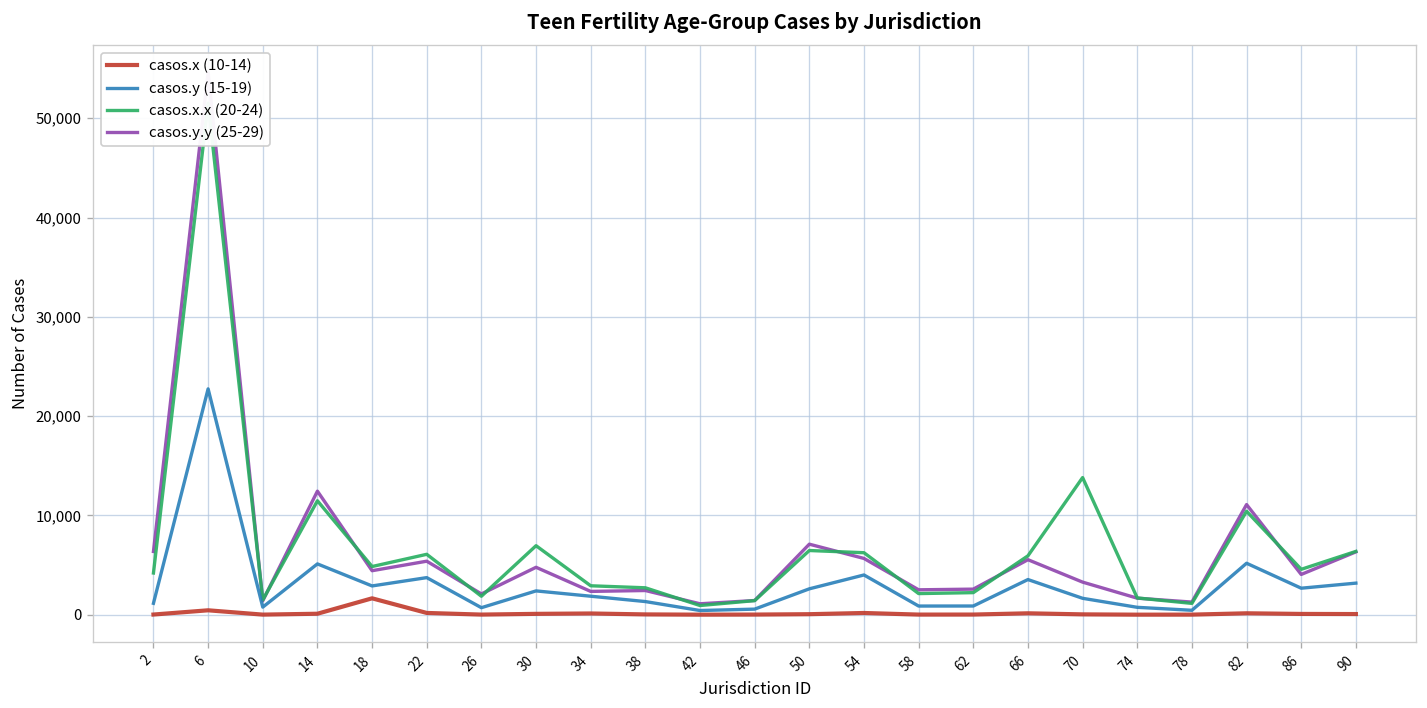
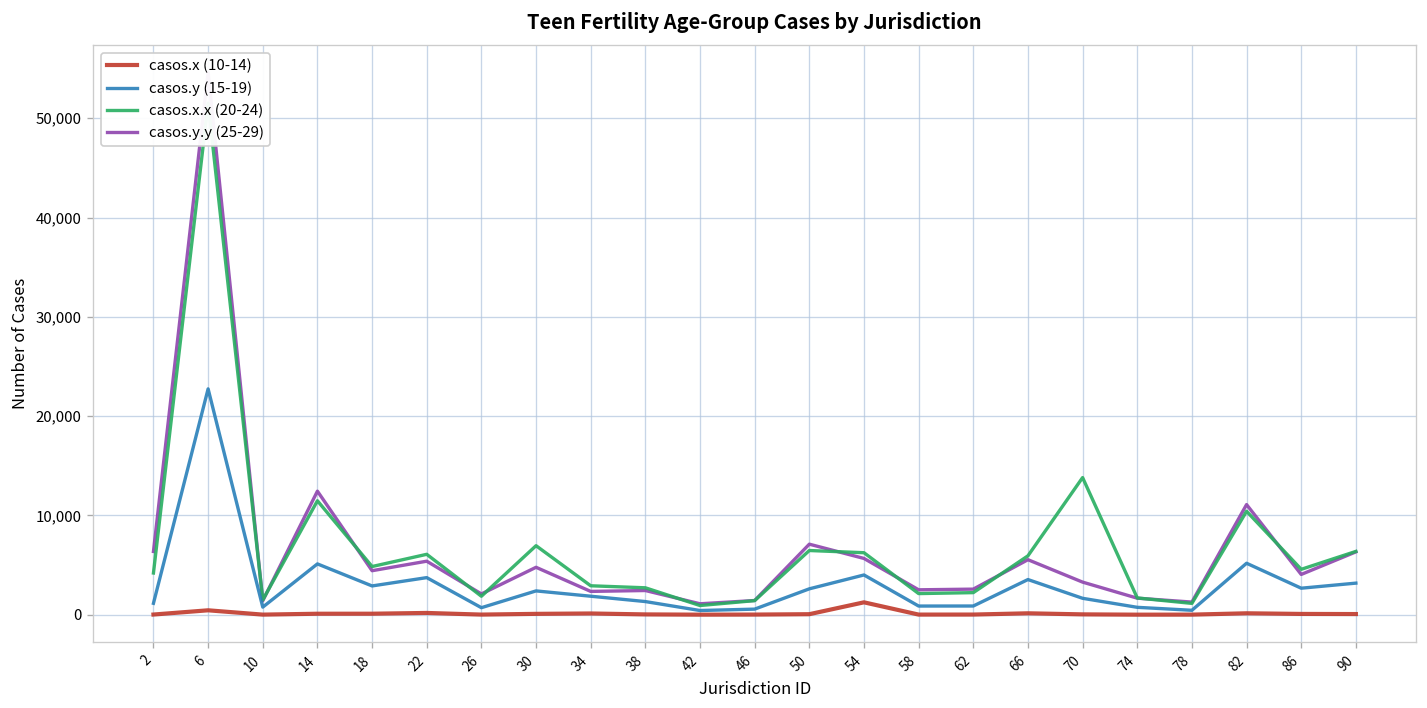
  {
    "casos.x (10-14)": {
      "2": "0",
      "6": "0",
      "10": "0",
      "14": "0",
-     "18": "2,000",
+     "18": "0",
      "22": "0",
      "26": "0",
      "30": "0",
      "34": "0",
      "38": "0",
      "42": "0",
      "46": "0",
      "50": "0",
-     "54": "0",
+     "54": "1,000",
      "58": "0",
      "62": "0",
      "66": "0",
      "70": "0",
      "74": "0",
      "78": "0",
      "82": "0",
      "86": "0",
      "90": "0"
    },
    "casos.y (15-19)": {
      "2": "1,000",
      "6": "23,000",
      "10": "1,000",
      "14": "5,000",
      "18": "3,000",
      "22": "4,000",
      "26": "1,000",
      "30": "2,000",
      "34": "2,000",
      "38": "1,000",
      "42": "0",
      "46": "1,000",
      "50": "3,000",
      "54": "4,000",
      "58": "1,000",
      "62": "1,000",
      "66": "4,000",
      "70": "2,000",
      "74": "1,000",
      "78": "0",
      "82": "5,000",
      "86": "3,000",
      "90": "3,000"
    },
    "casos.x.x (20-24)": {
      "2": "4,000",
      "14": "11,000",
      "18": "5,000",
      "22": "6,000",
      "30": "7,000",
      "34": "3,000",
      "50": "6,000",
      "54": "6,000",
      "58": "2,000",
      "62": "2,000",
      "66": "6,000",
      "70": "14,000",
      "82": "10,000",
      "86": "5,000"
    },
    "casos.y.y (25-29)": {
      "2": "6,000",
      "14": "12,000",
      "18": "4,000",
      "22": "5,000",
      "30": "5,000",
      "34": "2,000",
      "50": "7,000",
      "54": "6,000",
      "58": "3,000",
      "62": "3,000",
      "66": "6,000",
      "70": "3,000",
      "82": "11,000",
      "86": "4,000"
    }
  }
